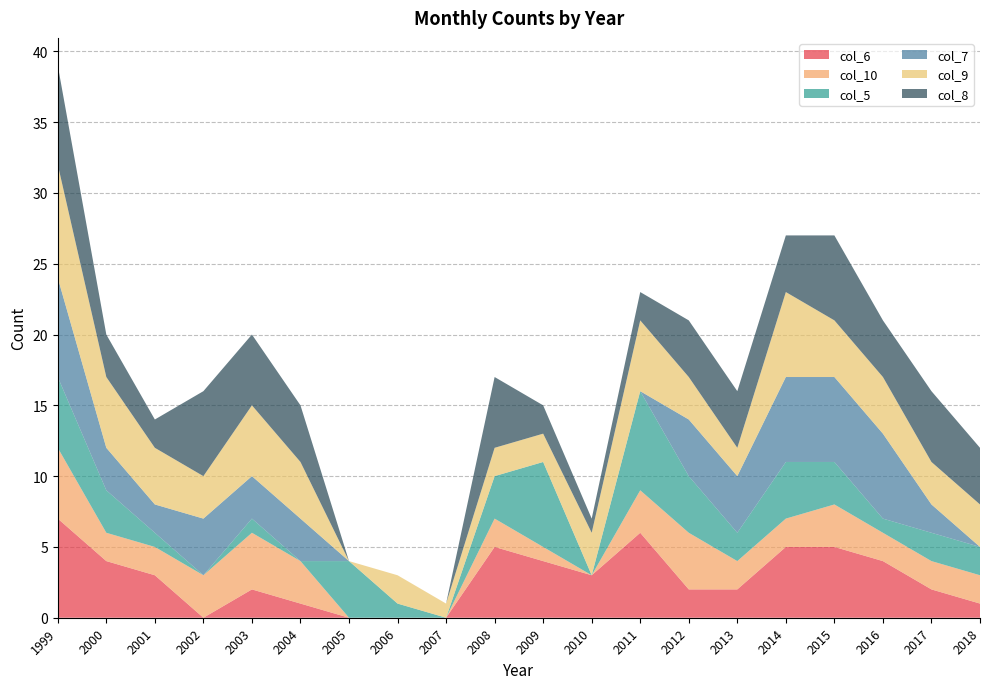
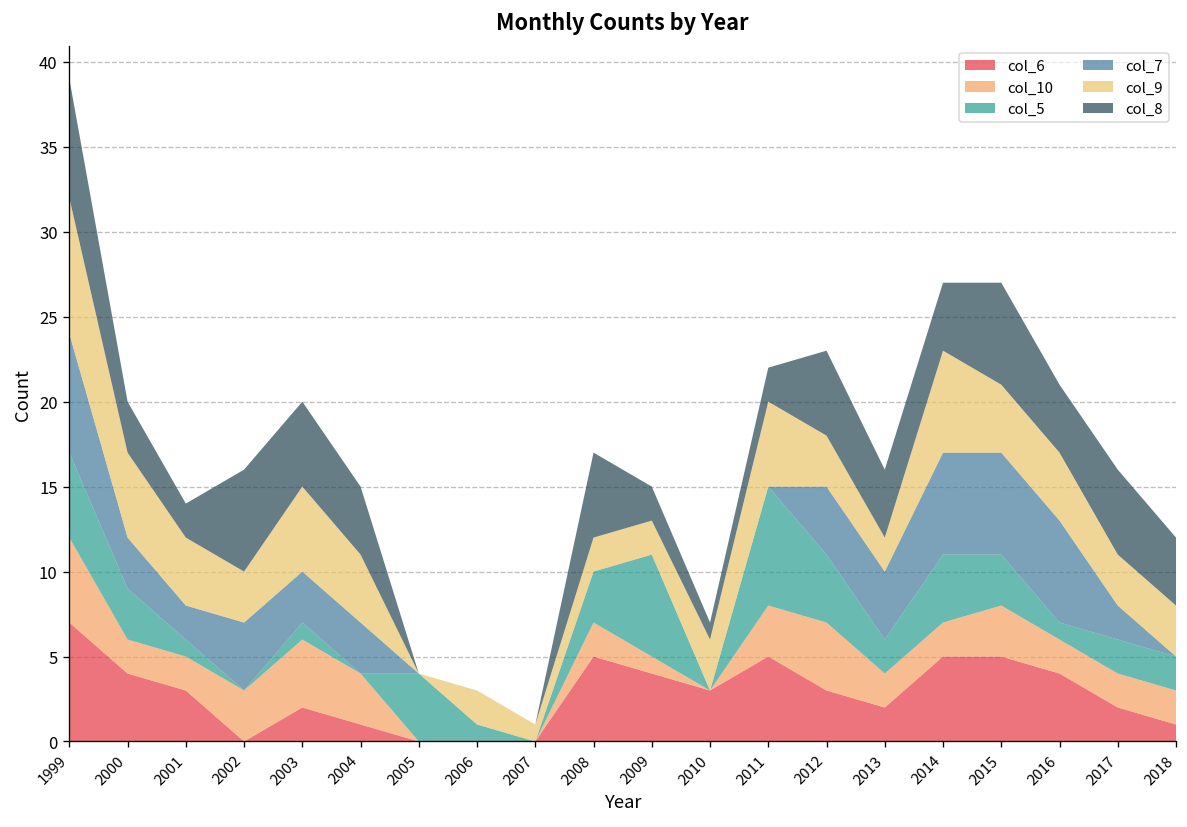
  {
    "col_6": {
      "1999": 7,
      "2000": 4,
      "2001": 3,
      "2002": 0,
      "2003": 2,
      "2004": 1,
      "2008": 5,
      "2009": 4,
-     "2011": 6,
-     "2012": 2,
+     "2011": 5,
+     "2012": 3,
      "2013": 2,
      "2014": 5,
      "2015": 5,
      "2016": 4,
      "2017": 2,
      "2018": 1
    },
    "col_8": {
      "1999": 7,
      "2000": 3,
      "2001": 2,
      "2002": 6,
      "2003": 5,
      "2004": 4,
      "2008": 5,
      "2009": 2,
      "2010": 1,
      "2011": 2,
-     "2012": 4,
+     "2012": 5,
      "2013": 4,
      "2014": 4,
      "2015": 6,
      "2016": 4,
      "2017": 5,
      "2018": 4
    }
  }
